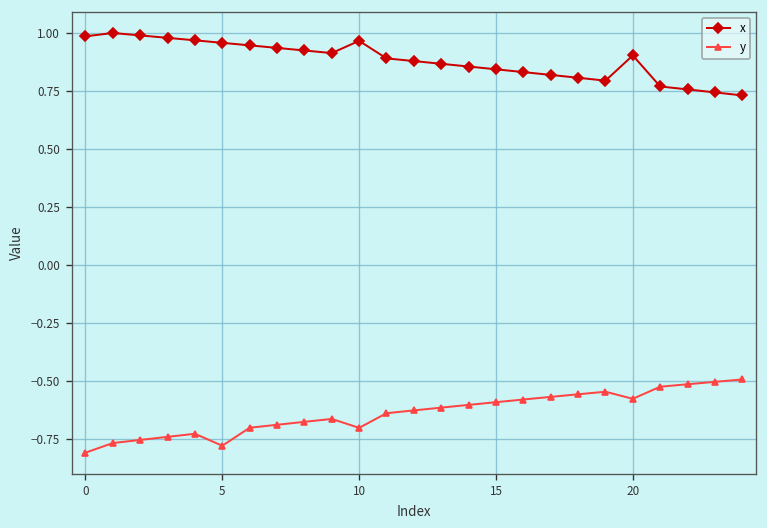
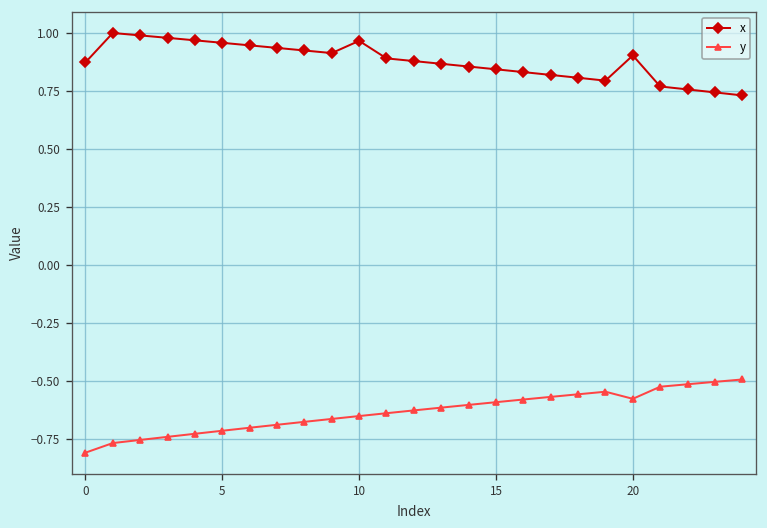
  {
    "x": {
-     "0": 0.99,
+     "0": 0.87,
      "5": 0.96,
      "10": 0.97,
      "15": 0.84,
      "20": 0.90
    },
    "y": {
      "0": -0.81,
-     "5": -0.78,
-     "10": -0.70,
+     "5": -0.71,
+     "10": -0.65,
      "15": -0.59,
      "20": -0.58
    }
  }
